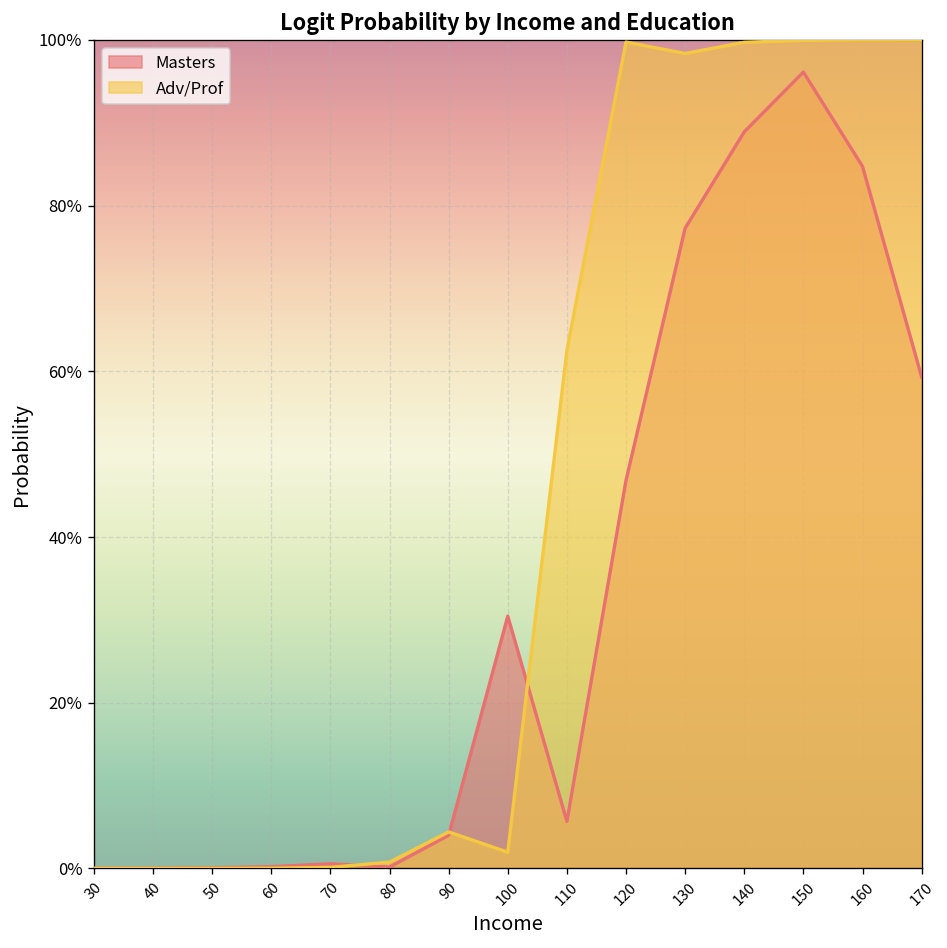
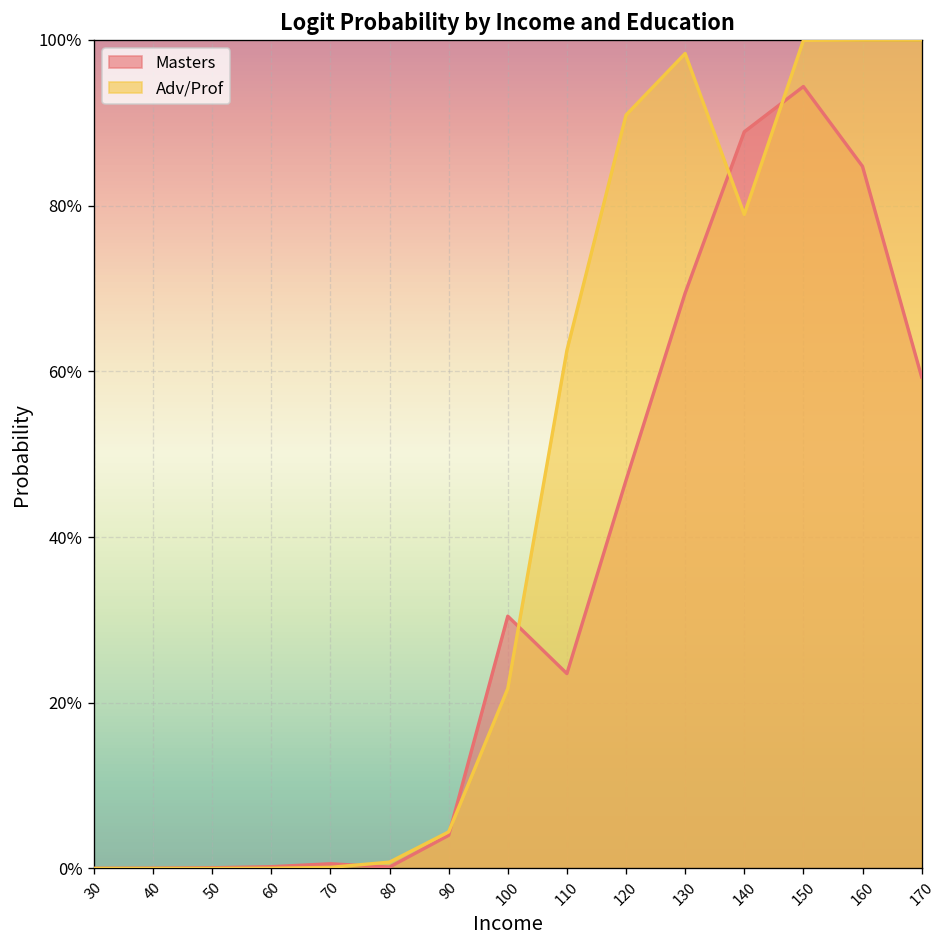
  {
    "Masters": {
      "70": "1%",
      "80": "0%",
      "90": "4%",
      "100": "30%",
-     "110": "6%",
+     "110": "24%",
      "120": "47%",
-     "130": "77%",
+     "130": "69%",
      "140": "89%",
-     "150": "96%",
+     "150": "94%",
      "160": "85%",
      "170": "59%"
    },
    "Adv/Prof": {
      "70": "0%",
      "80": "1%",
      "90": "4%",
-     "100": "2%",
+     "100": "22%",
      "110": "63%",
-     "120": "100%",
+     "120": "91%",
      "130": "98%",
-     "140": "100%",
+     "140": "79%",
      "150": "100%",
      "160": "100%",
      "170": "100%"
    }
  }
